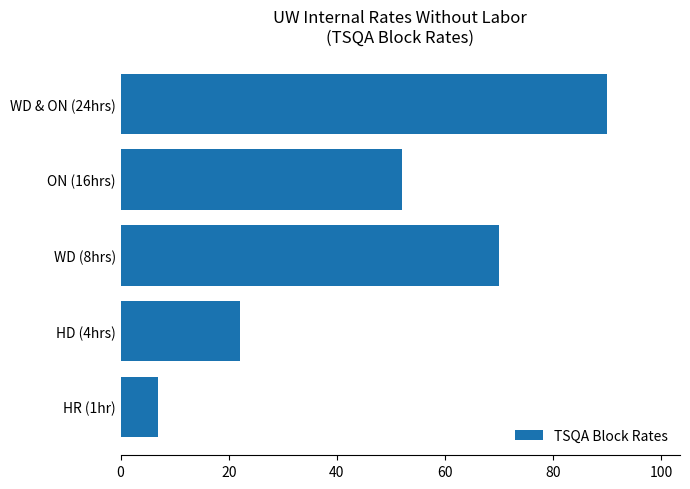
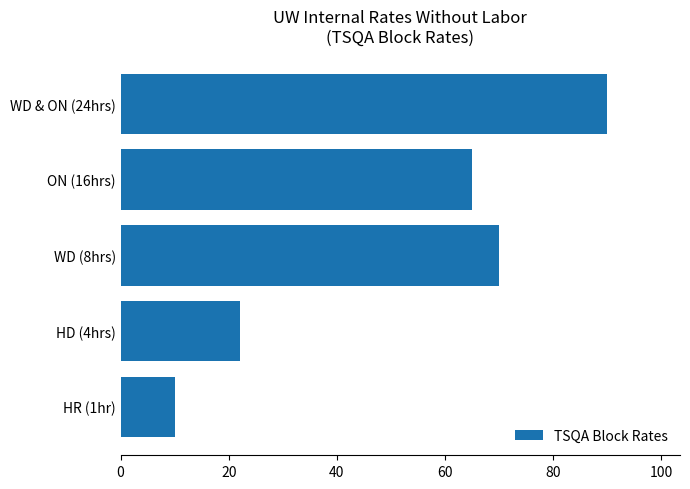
  {
    "WD & ON (24hrs)": 90,
-   "ON (16hrs)": 52,
+   "ON (16hrs)": 65,
    "WD (8hrs)": 70,
    "HD (4hrs)": 22,
-   "HR (1hr)": 7
+   "HR (1hr)": 10
  }
